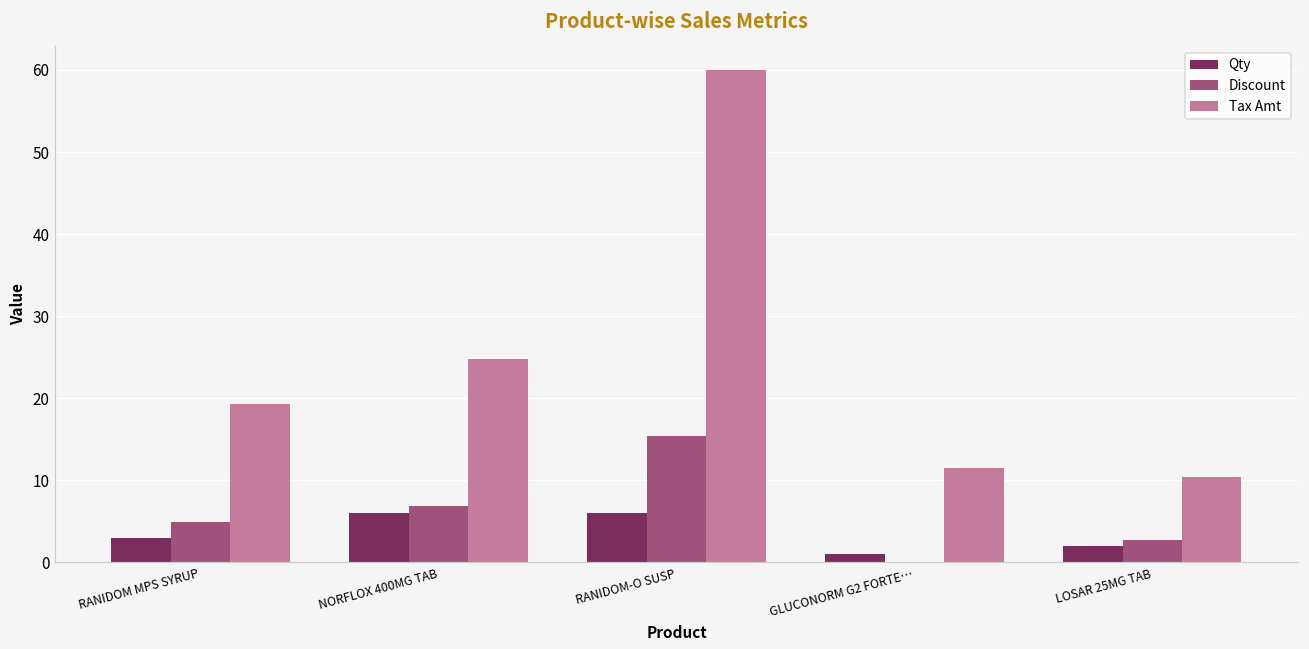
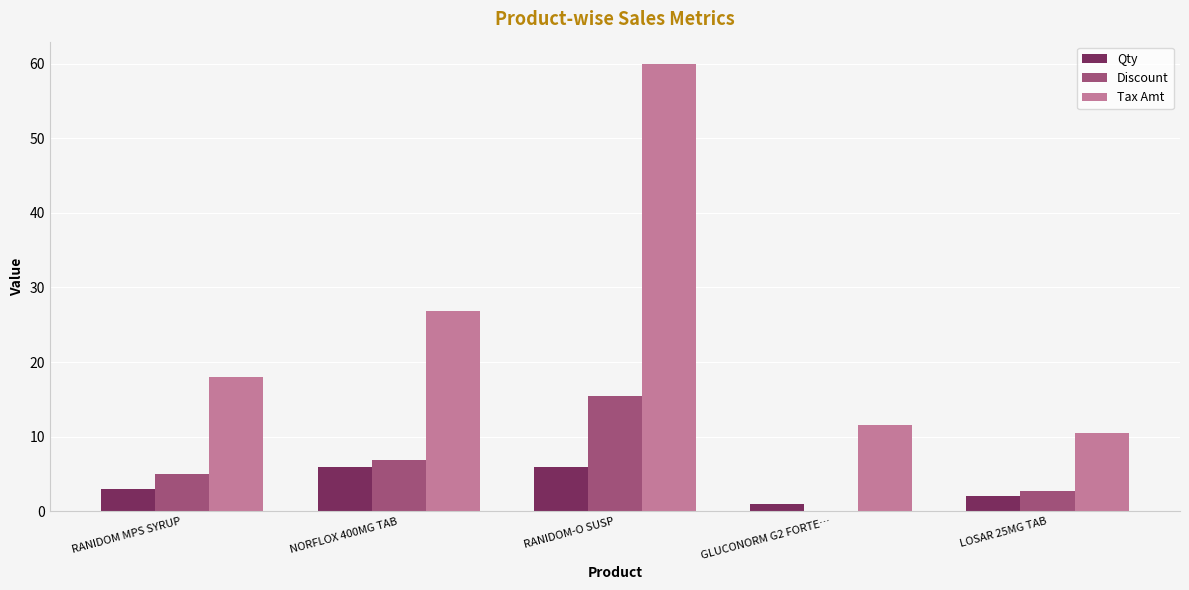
  {
    "Tax Amt": {
-     "RANIDOM MPS SYRUP": 19,
-     "NORFLOX 400MG TAB": 25,
+     "RANIDOM MPS SYRUP": 18,
+     "NORFLOX 400MG TAB": 27,
      "RANIDOM-O SUSP": 60,
      "GLUCONORM G2 FORTE…": 12,
      "LOSAR 25MG TAB": 10
    }
  }
